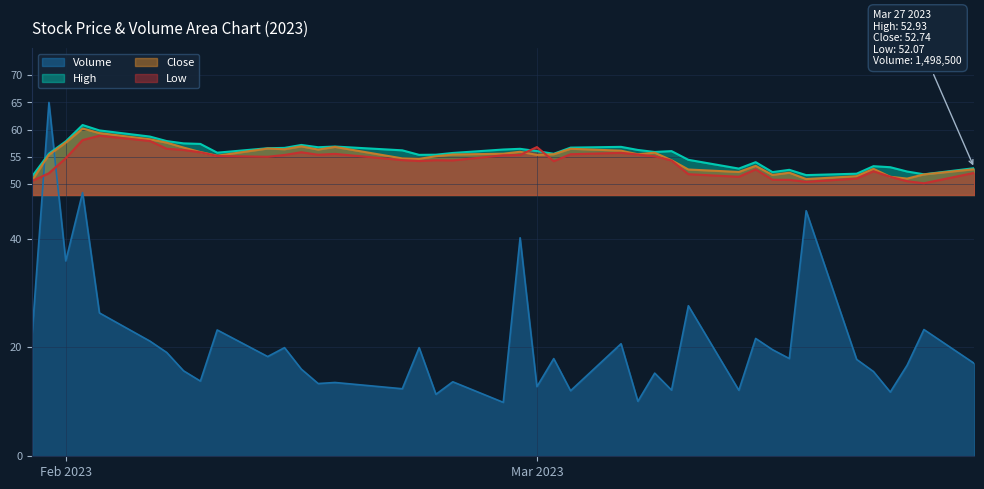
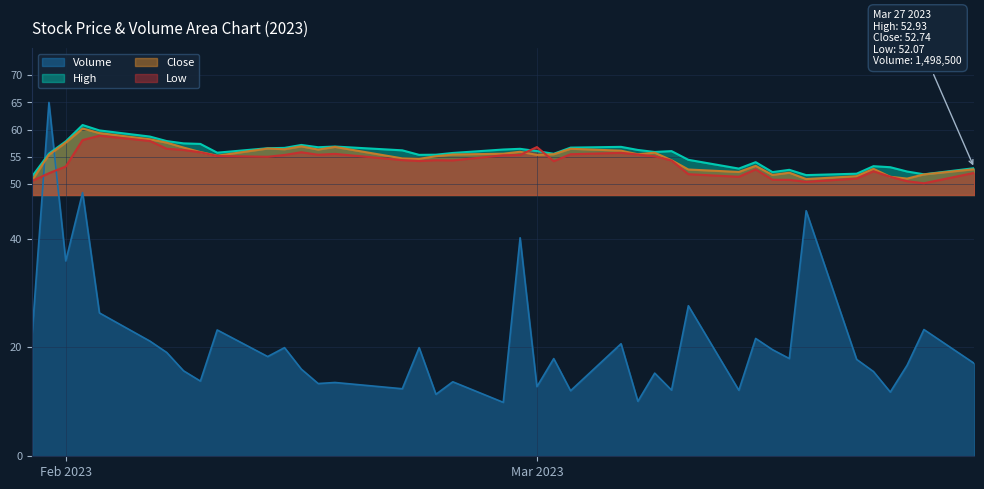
  {
    "Close": {
      "Mar 2023": 55
    },
    "Low": {
-     "Feb 2023": 55,
+     "Feb 2023": 53,
      "Mar 2023": 57
    }
  }
